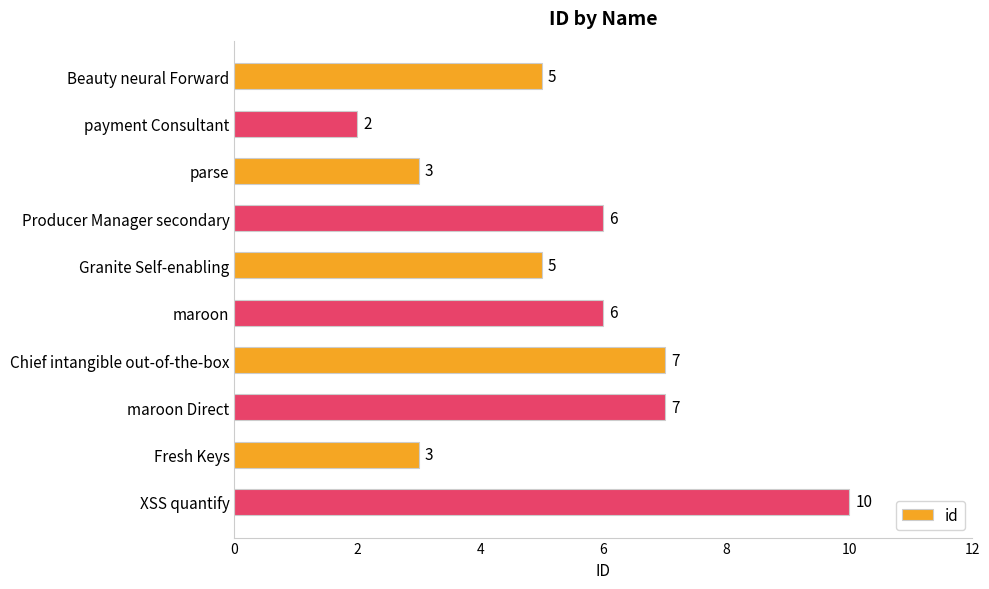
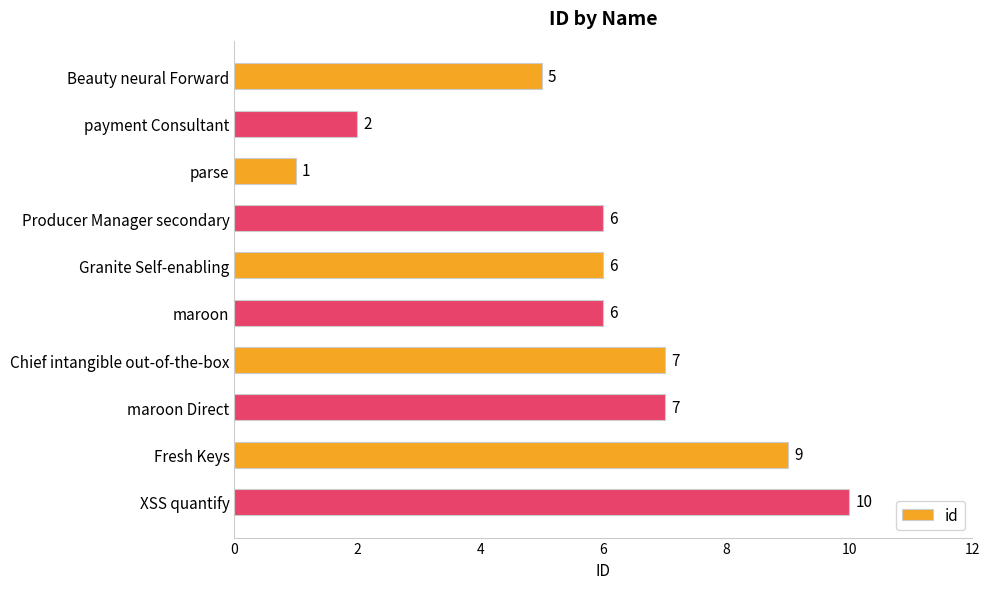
  {
    "Beauty neural Forward": 5,
    "payment Consultant": 2,
-   "parse": 3,
+   "parse": 1,
    "Producer Manager secondary": 6,
-   "Granite Self-enabling": 5,
+   "Granite Self-enabling": 6,
    "maroon": 6,
    "Chief intangible out-of-the-box": 7,
    "maroon Direct": 7,
-   "Fresh Keys": 3,
+   "Fresh Keys": 9,
    "XSS quantify": 10
  }
